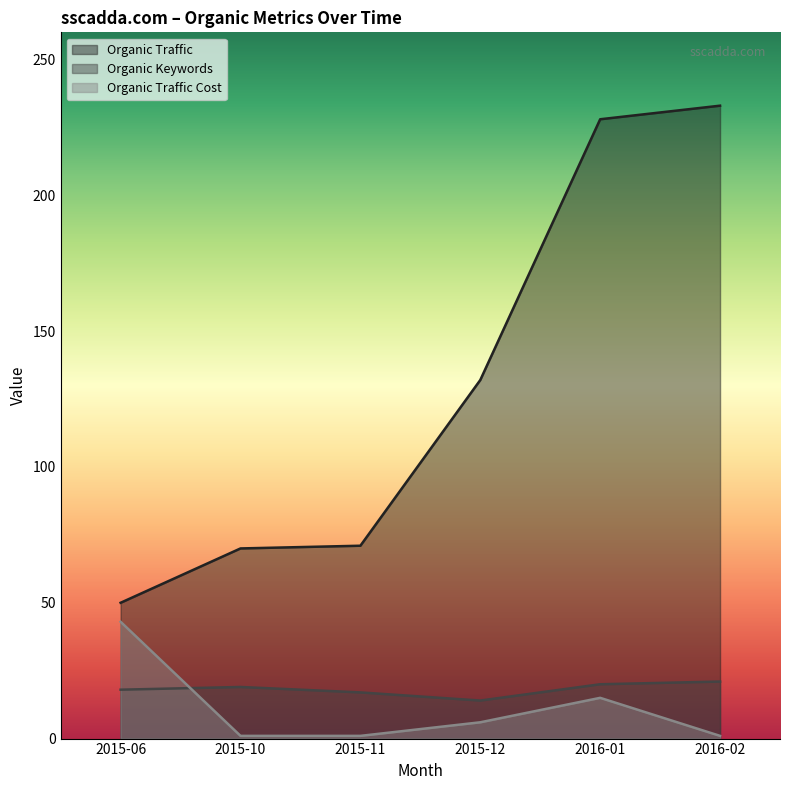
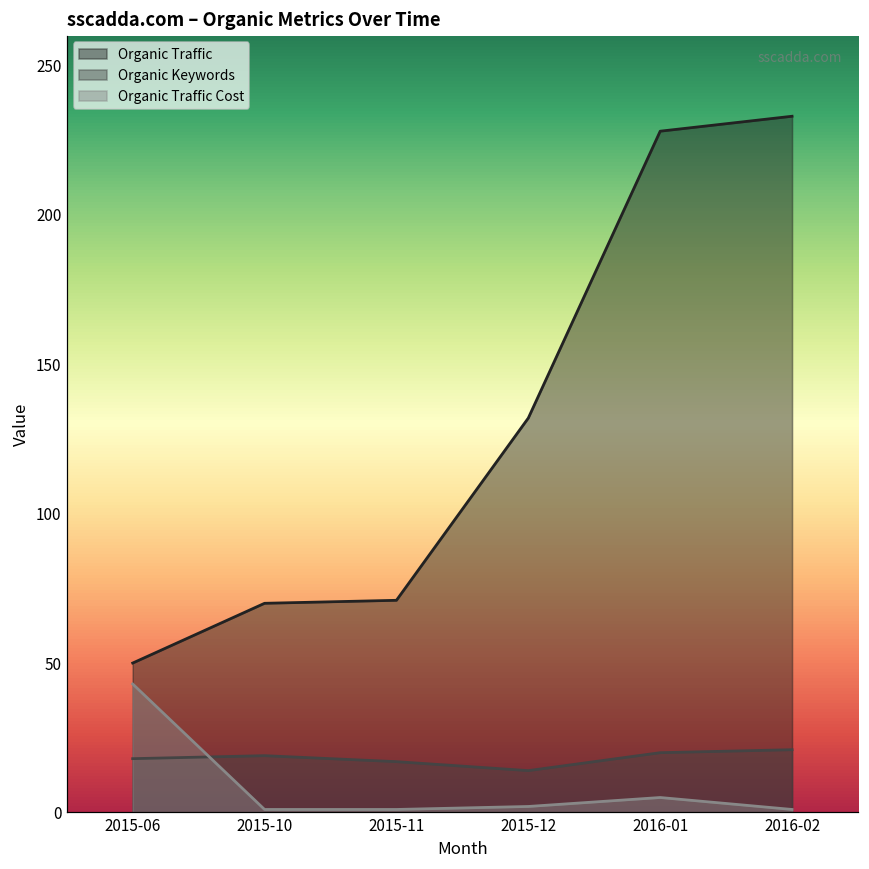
  {
    "Organic Traffic Cost": {
      "2015-06": 43,
      "2015-10": 1,
      "2015-11": 1,
-     "2015-12": 6,
-     "2016-01": 15,
+     "2015-12": 2,
+     "2016-01": 5,
      "2016-02": 1
    }
  }
